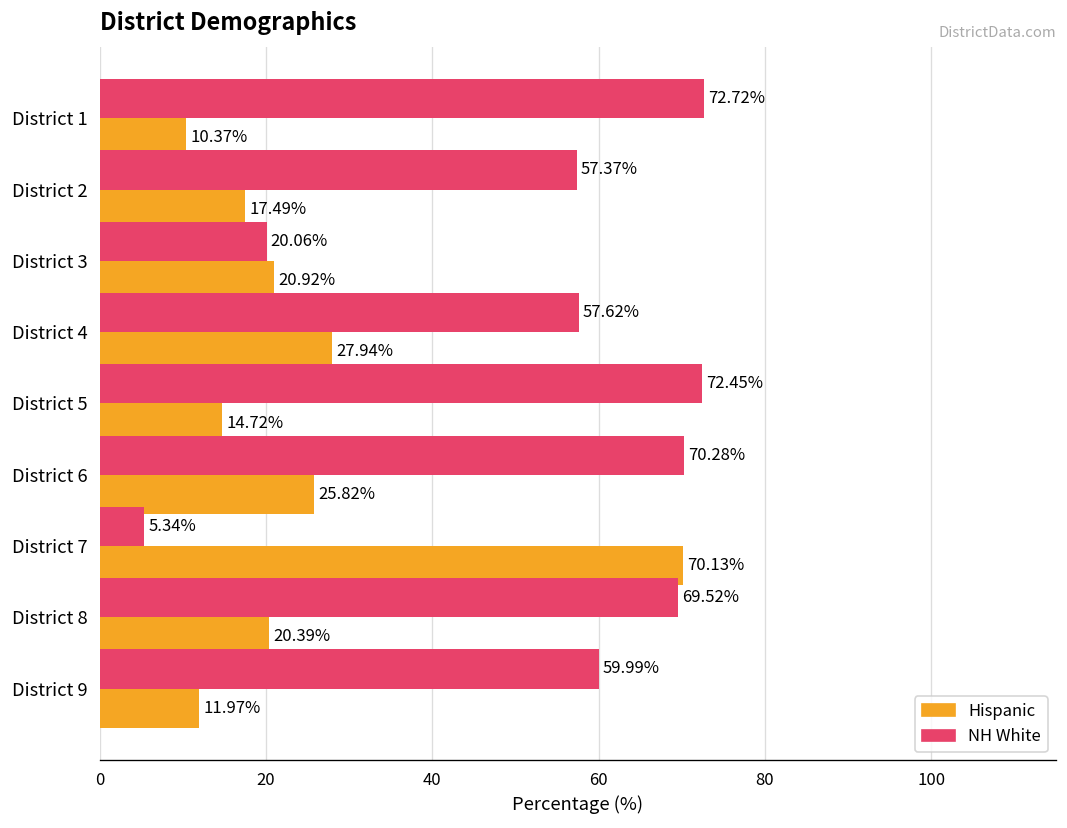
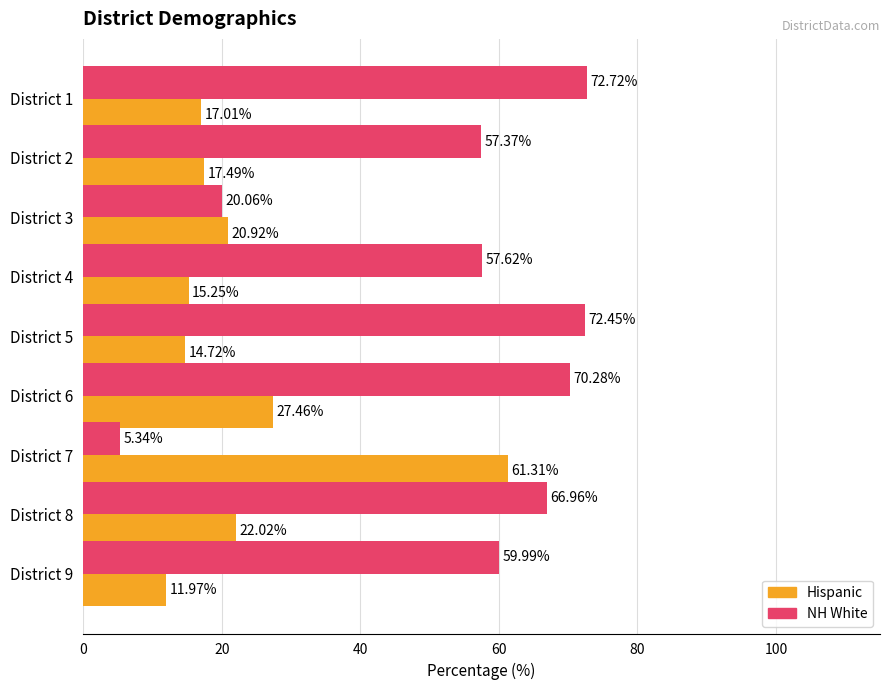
  {
    "Hispanic": {
-     "District 1": "10.37%",
+     "District 1": "17.01%",
      "District 2": "17.49%",
      "District 3": "20.92%",
-     "District 4": "27.94%",
+     "District 4": "15.25%",
      "District 5": "14.72%",
-     "District 6": "25.82%",
-     "District 7": "70.13%",
-     "District 8": "20.39%",
+     "District 6": "27.46%",
+     "District 7": "61.31%",
+     "District 8": "22.02%",
      "District 9": "11.97%"
    },
    "NH White": {
      "District 1": "72.72%",
      "District 2": "57.37%",
      "District 3": "20.06%",
      "District 4": "57.62%",
      "District 5": "72.45%",
      "District 6": "70.28%",
      "District 7": "5.34%",
-     "District 8": "69.52%",
+     "District 8": "66.96%",
      "District 9": "59.99%"
    }
  }
